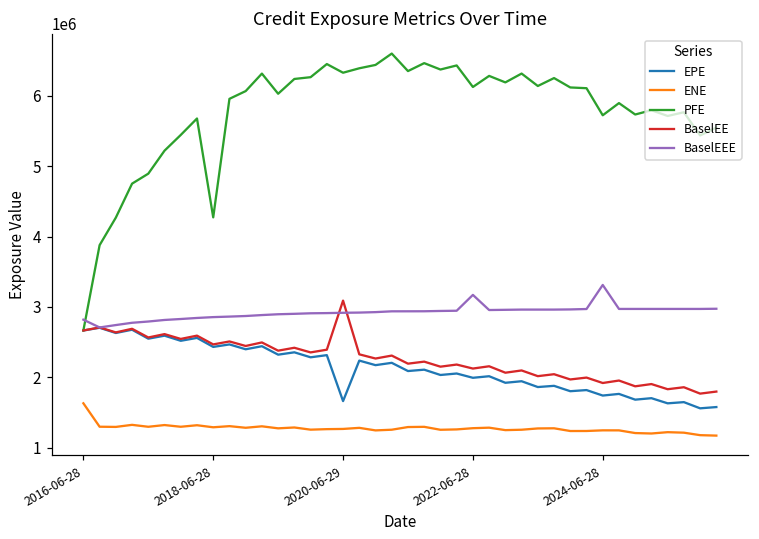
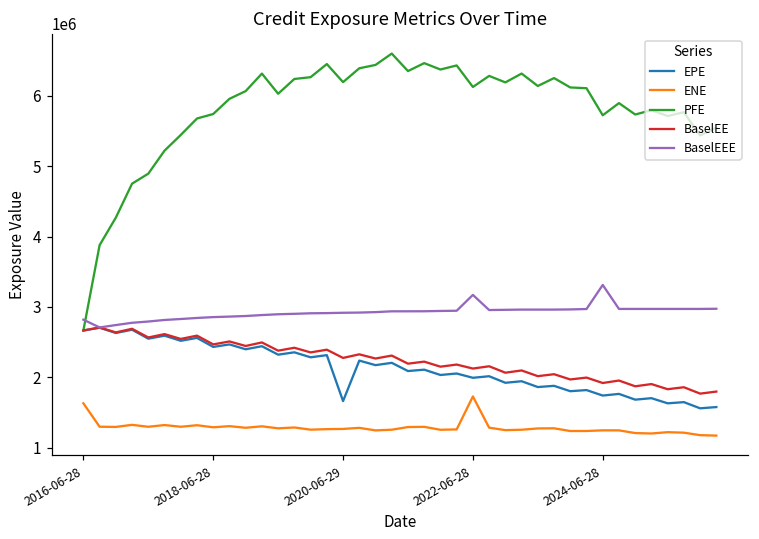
  {
    "EPE": {
      "2020-06-29": 1700000,
      "2022-06-28": 2000000,
      "2024-06-28": 1700000
    },
    "ENE": {
      "2016-06-28": 1600000,
      "2018-06-28": 1300000,
      "2020-06-29": 1300000,
-     "2022-06-28": 1300000,
+     "2022-06-28": 1700000,
      "2024-06-28": 1200000
    },
    "PFE": {
-     "2018-06-28": 4300000,
-     "2020-06-29": 6300000,
+     "2018-06-28": 5700000,
+     "2020-06-29": 6200000,
      "2022-06-28": 6100000,
      "2024-06-28": 5700000
    },
    "BaselEE": {
-     "2020-06-29": 3100000,
+     "2020-06-29": 2300000,
      "2022-06-28": 2100000,
      "2024-06-28": 1900000
    },
    "BaselEEE": {
      "2016-06-28": 2800000,
      "2018-06-28": 2900000,
      "2020-06-29": 2900000,
      "2022-06-28": 3200000,
      "2024-06-28": 3300000
    }
  }
